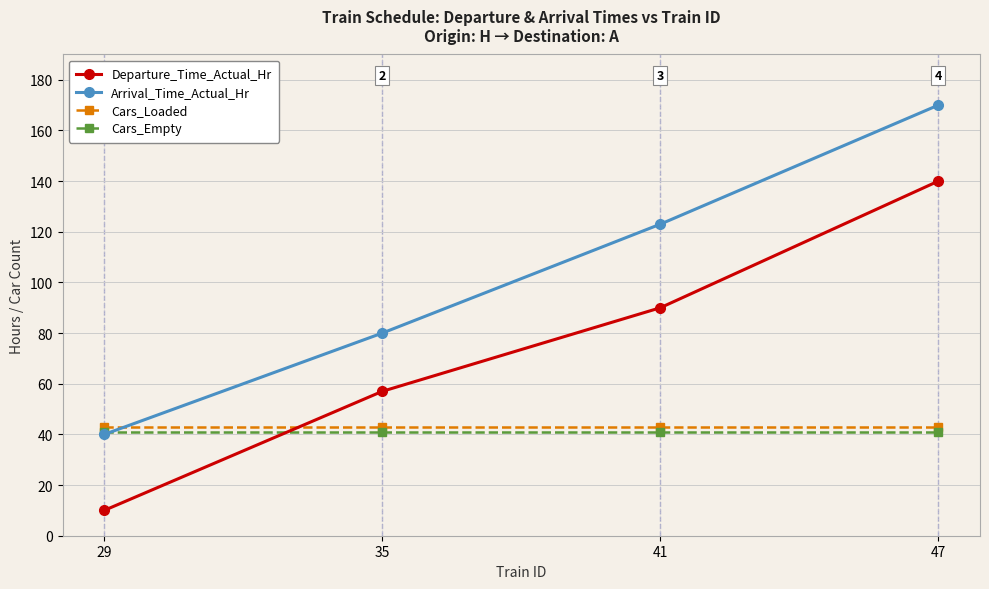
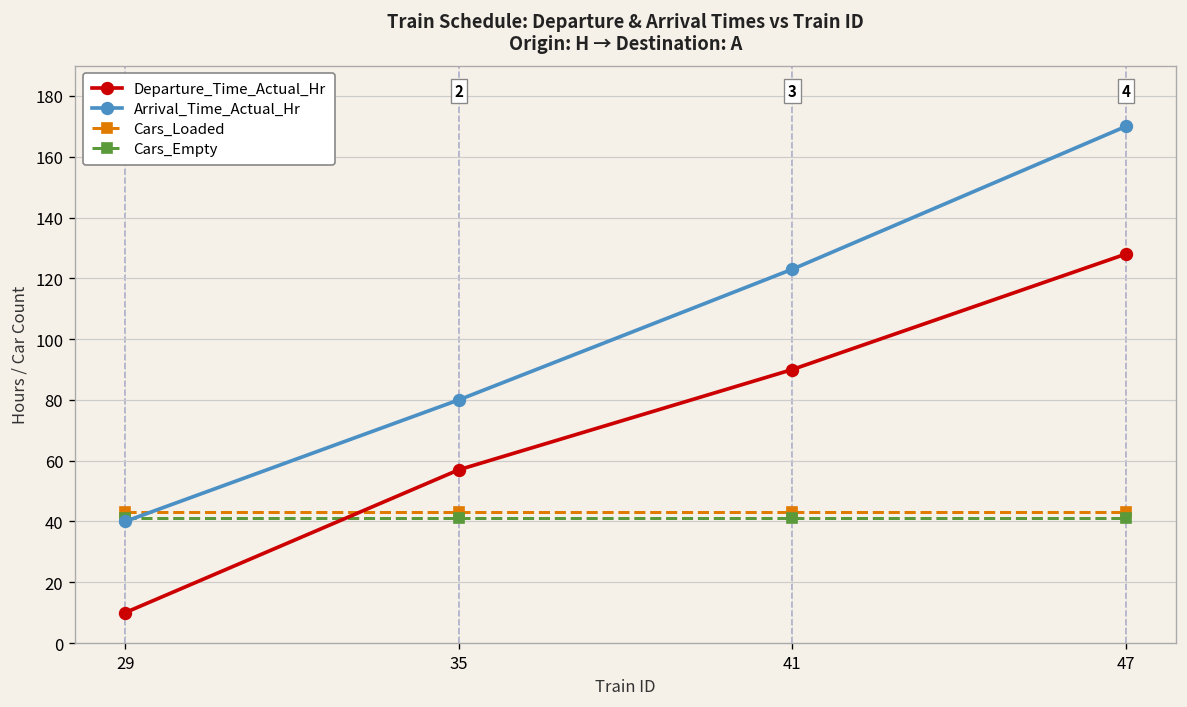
  {
    "Departure_Time_Actual_Hr": {
      "29": 10,
      "35": 57,
      "41": 90,
-     "47": 140
+     "47": 128
    },
    "Arrival_Time_Actual_Hr": {
      "35": 80,
      "41": 123
    },
    "Cars_Loaded": {
      "29": 43,
      "35": 43,
      "41": 43,
      "47": 43
    },
    "Cars_Empty": {
      "35": 41,
      "41": 41,
      "47": 41
    }
  }
